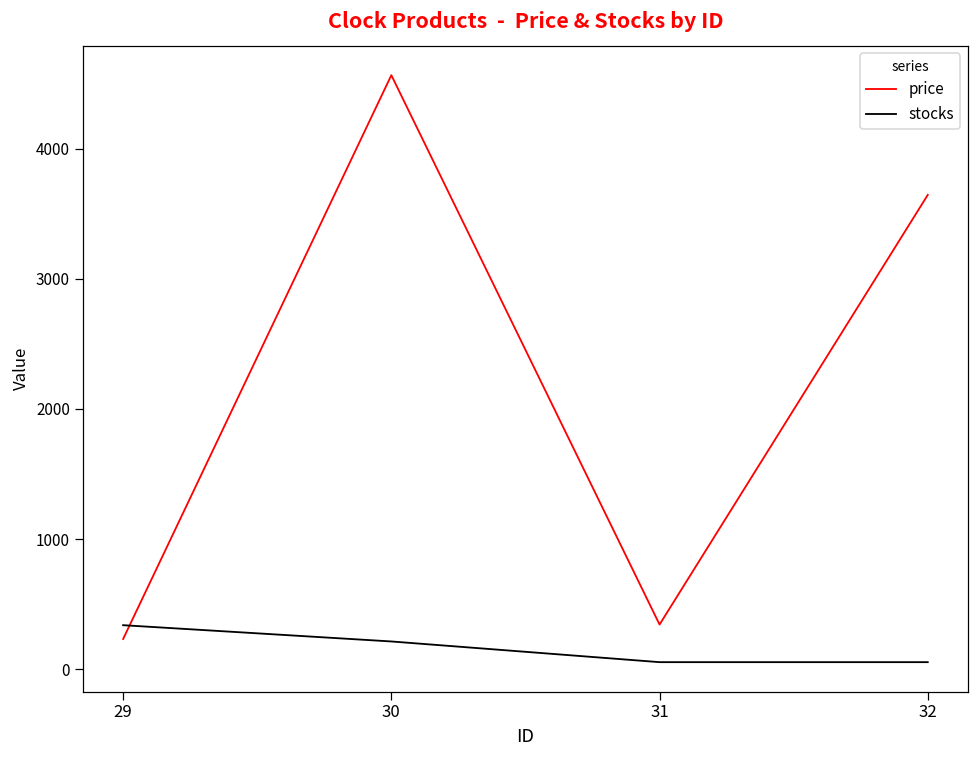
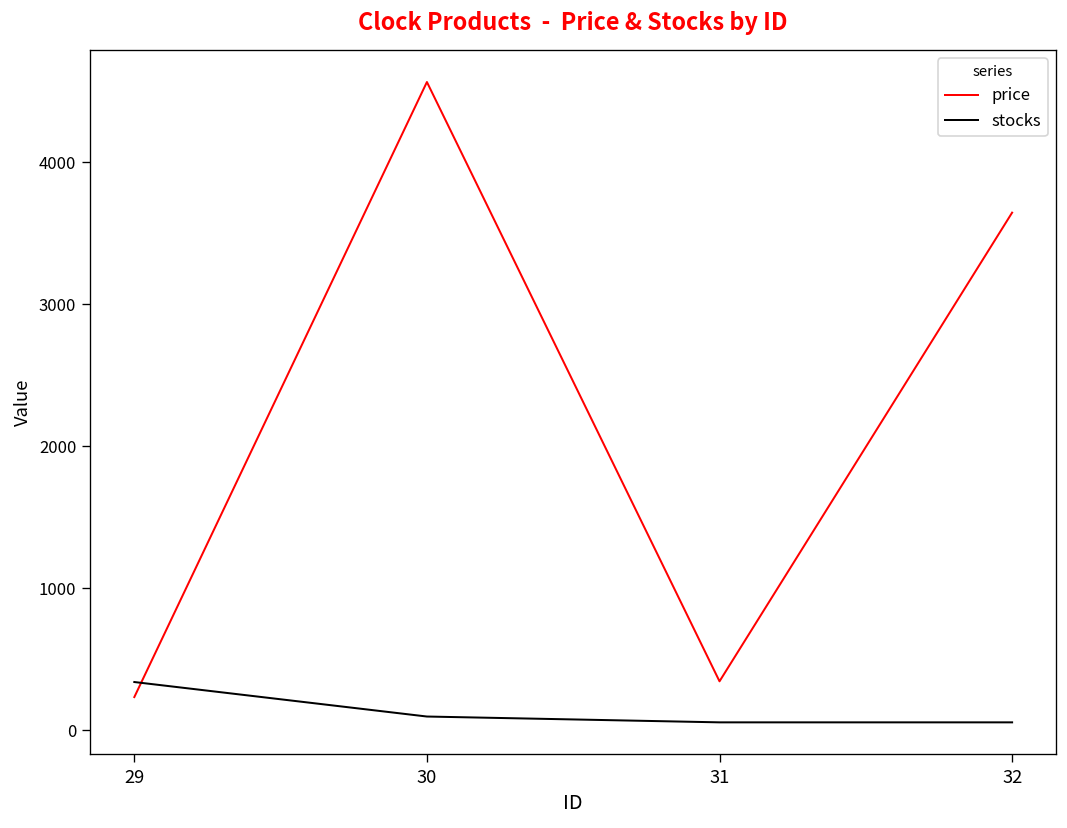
  {
    "price": {
      "29": 230,
      "30": 4560,
      "31": 340,
      "32": 3640
    },
    "stocks": {
      "29": 340,
-     "30": 210,
+     "30": 100,
      "31": 50,
      "32": 50
    }
  }
